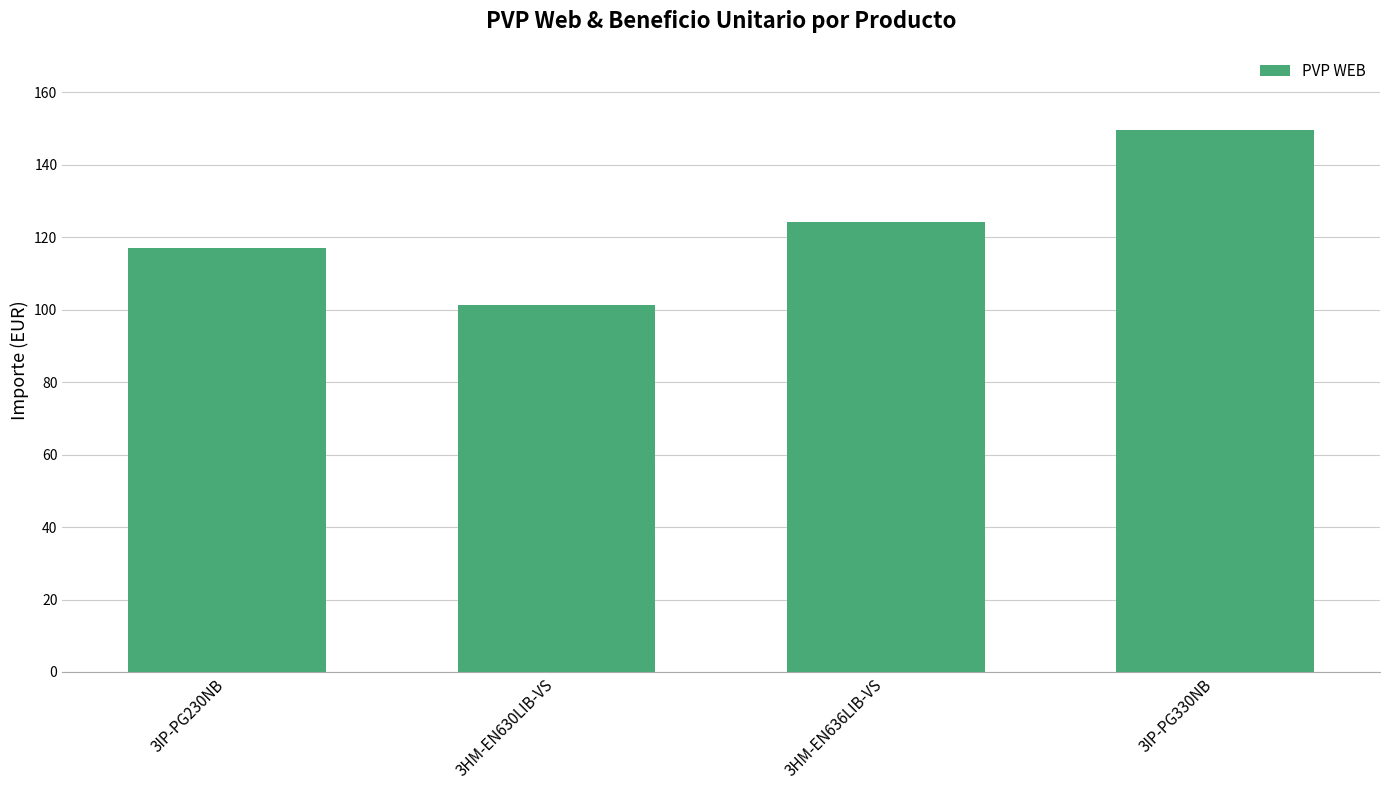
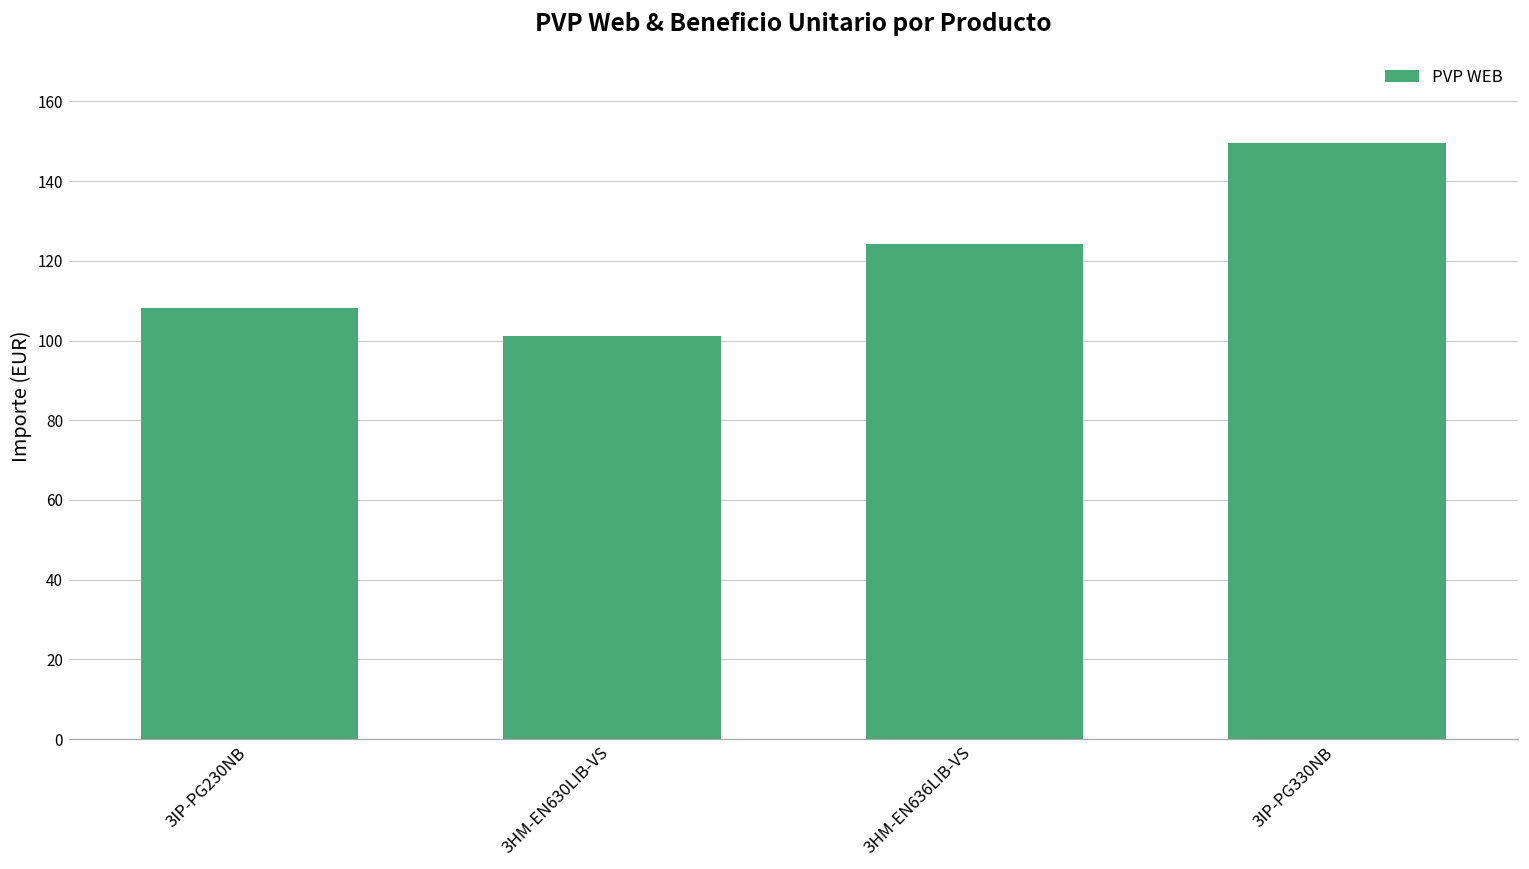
  {
-   "3IP-PG230NB": 117,
+   "3IP-PG230NB": 108,
    "3HM-EN630LIB-VS": 101,
    "3HM-EN636LIB-VS": 124,
    "3IP-PG330NB": 150
  }
